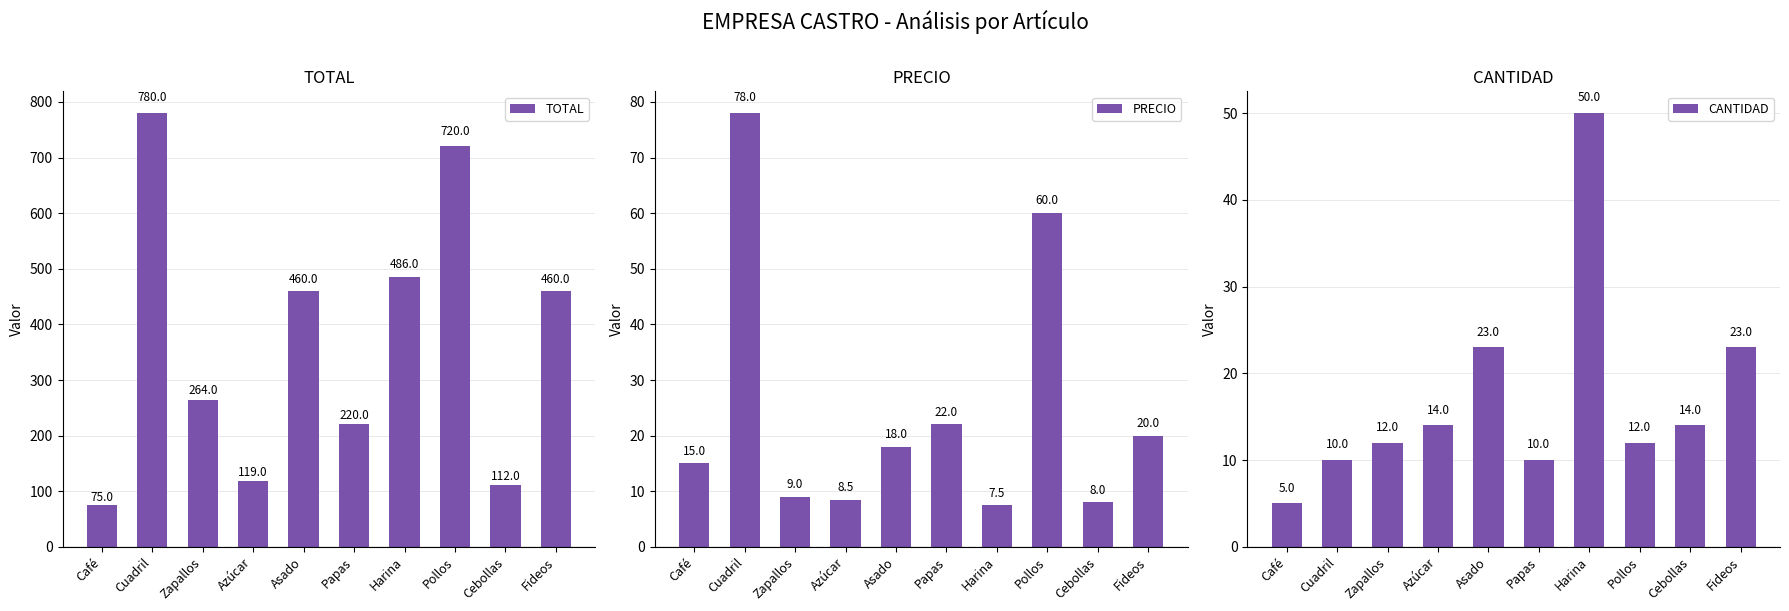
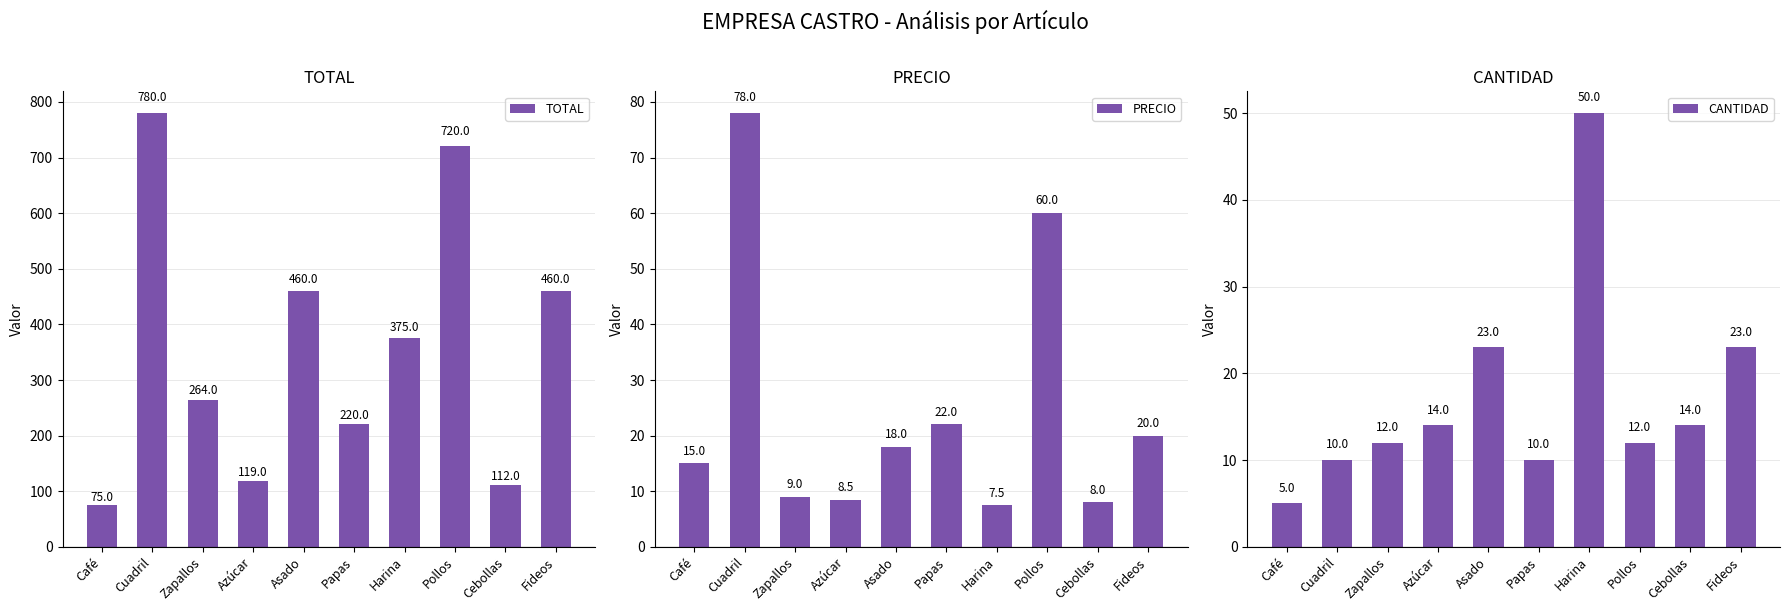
  {
    "TOTAL": {
      "Café": 75.0,
      "Cuadril": 780.0,
      "Zapallos": 264.0,
      "Azúcar": 119.0,
      "Asado": 460.0,
      "Papas": 220.0,
-     "Harina": 486.0,
+     "Harina": 375.0,
      "Pollos": 720.0,
      "Cebollas": 112.0,
      "Fideos": 460.0
    },
    "PRECIO": {
      "Café": 15.0,
      "Cuadril": 78.0,
      "Zapallos": 9.0,
      "Azúcar": 8.5,
      "Asado": 18.0,
      "Papas": 22.0,
      "Harina": 7.5,
      "Pollos": 60.0,
      "Cebollas": 8.0,
      "Fideos": 20.0
    },
    "CANTIDAD": {
      "Café": 5.0,
      "Cuadril": 10.0,
      "Zapallos": 12.0,
      "Azúcar": 14.0,
      "Asado": 23.0,
      "Papas": 10.0,
      "Harina": 50.0,
      "Pollos": 12.0,
      "Cebollas": 14.0,
      "Fideos": 23.0
    }
  }
